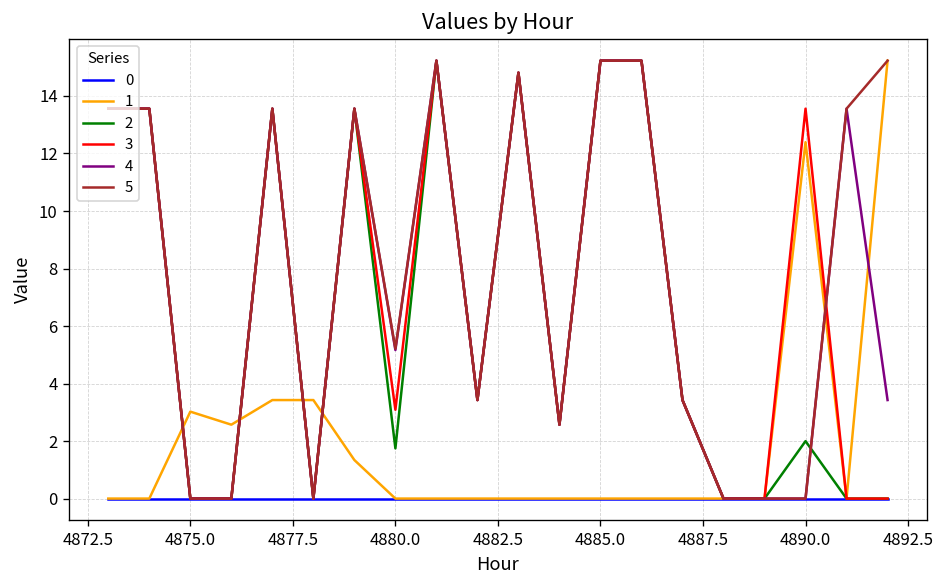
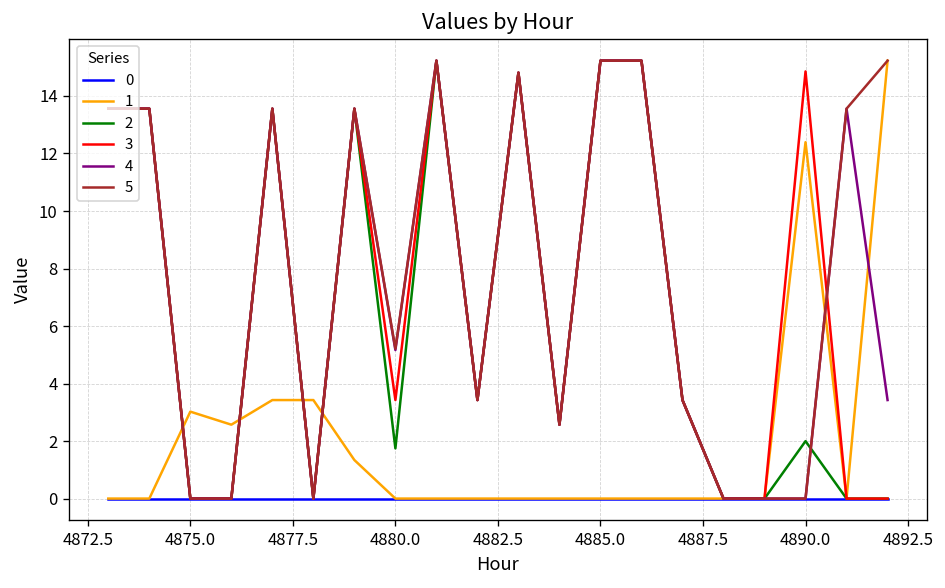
  {
    "1": {
      "4875.0": 3.0,
      "4890.0": 12.4
    },
    "2": {
      "4880.0": 1.7,
      "4890.0": 2.0
    },
    "3": {
-     "4880.0": 3.1,
-     "4890.0": 13.6
+     "4880.0": 3.4,
+     "4890.0": 14.9
    }
  }
